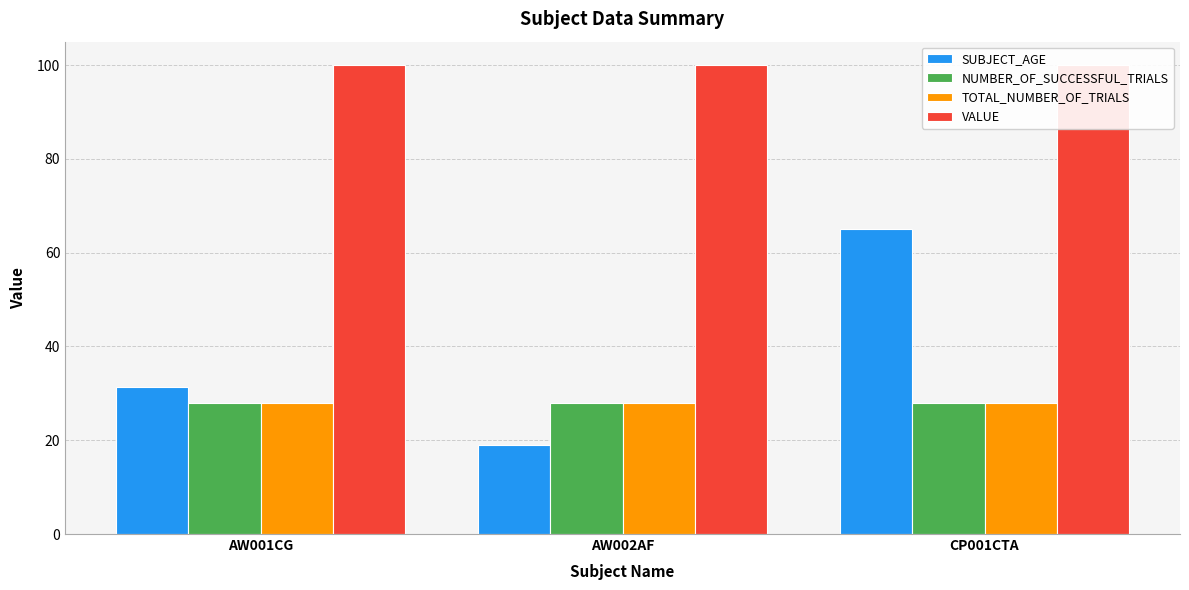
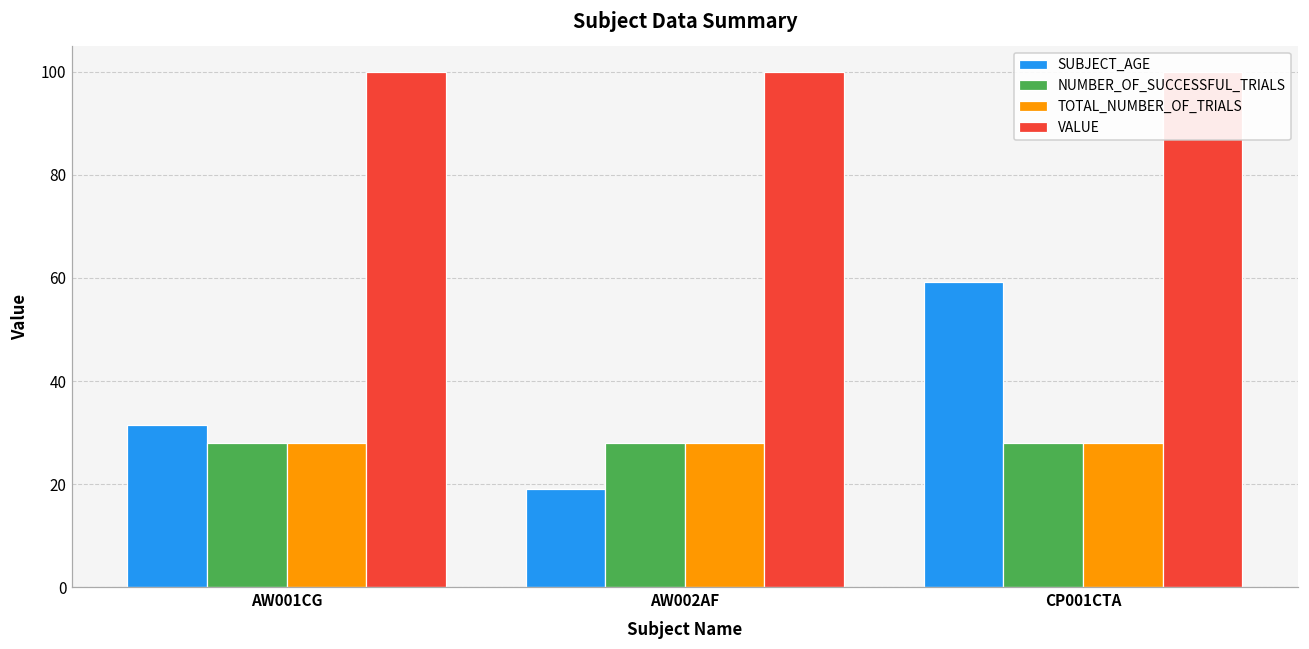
  {
    "SUBJECT_AGE": {
      "AW001CG": 31,
      "AW002AF": 19,
-     "CP001CTA": 65
+     "CP001CTA": 59
    },
    "NUMBER_OF_SUCCESSFUL_TRIALS": {
      "AW001CG": 28,
      "AW002AF": 28,
      "CP001CTA": 28
    },
    "TOTAL_NUMBER_OF_TRIALS": {
      "AW001CG": 28,
      "AW002AF": 28,
      "CP001CTA": 28
    },
    "VALUE": {
      "AW001CG": 100,
      "AW002AF": 100
    }
  }
